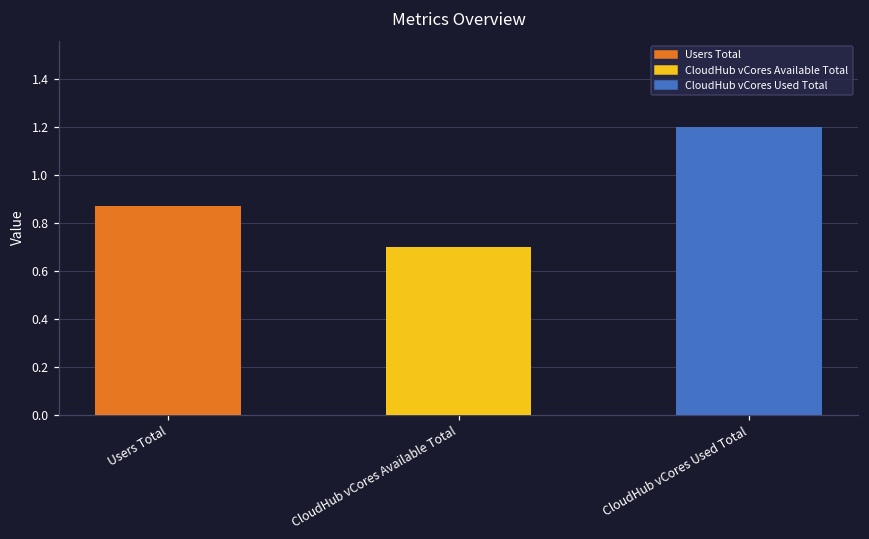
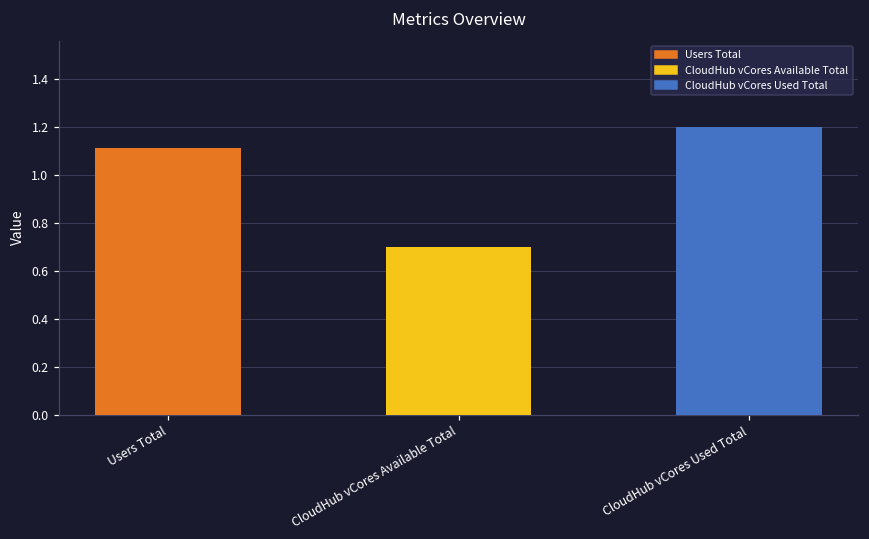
  {
-   "Users Total": 0.87,
+   "Users Total": 1.11,
    "CloudHub vCores Available Total": 0.70,
    "CloudHub vCores Used Total": 1.20
  }
